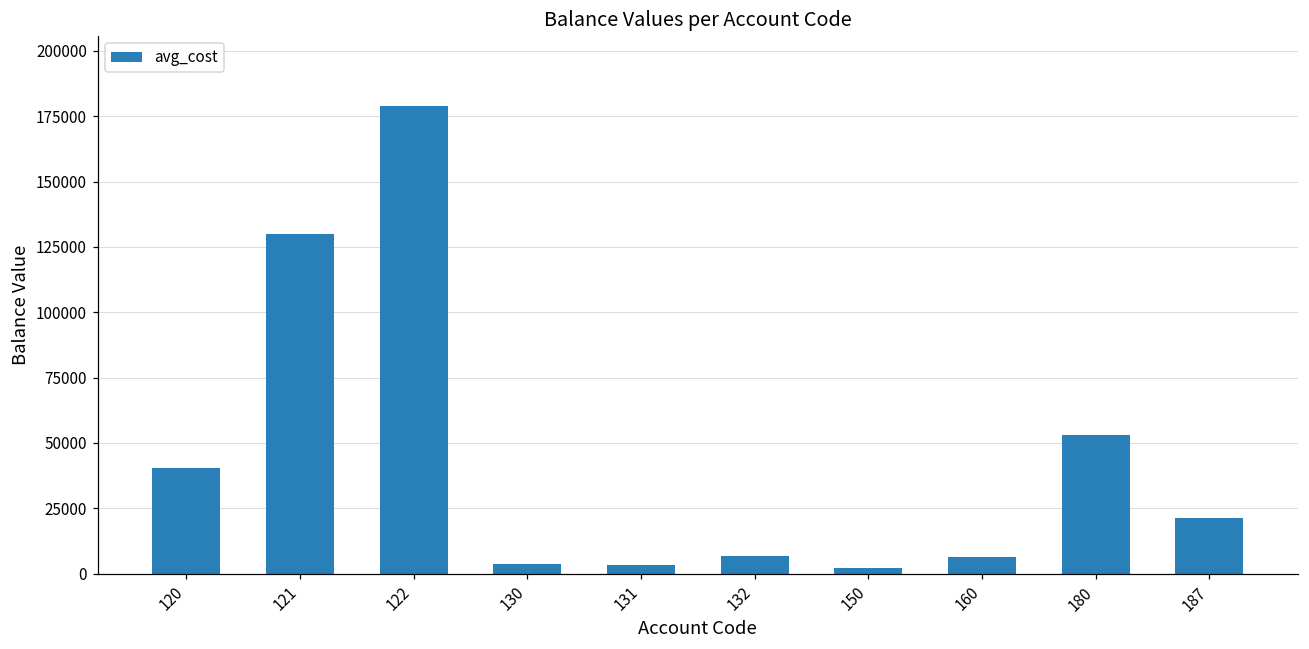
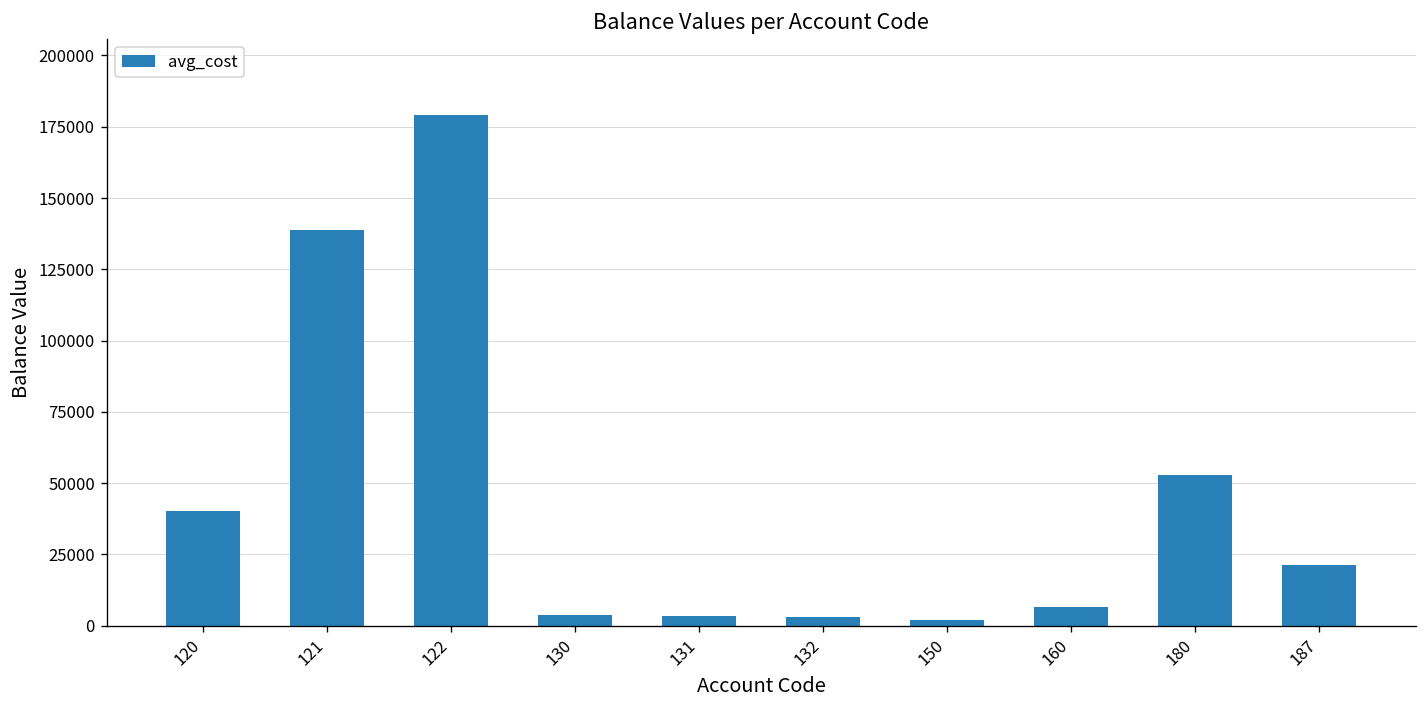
  {
    "120": 40000,
-   "121": 130000,
+   "121": 139000,
    "122": 179000,
    "130": 4000,
    "131": 3000,
-   "132": 7000,
+   "132": 3000,
    "150": 2000,
    "160": 6000,
    "180": 53000,
    "187": 21000
  }
